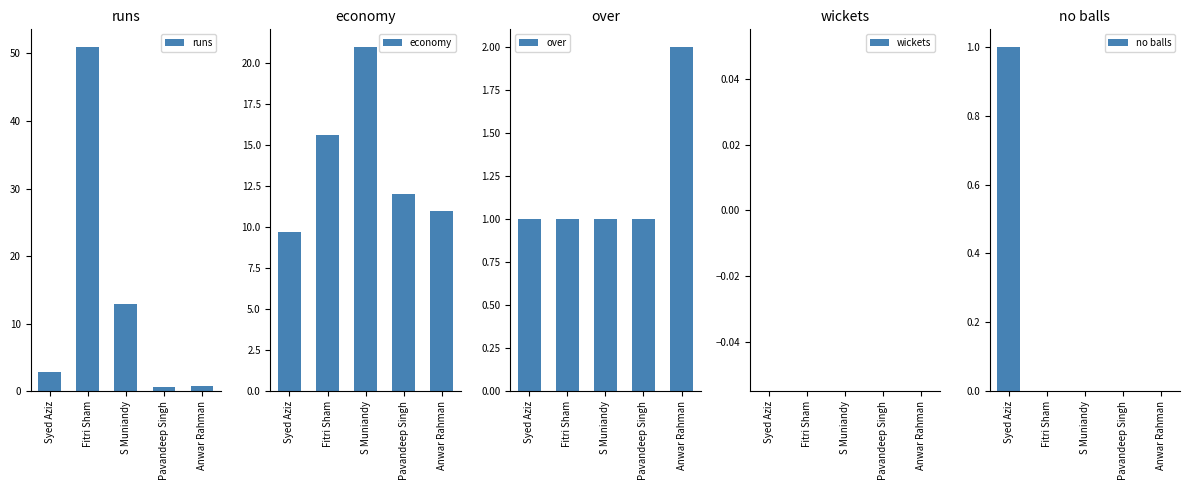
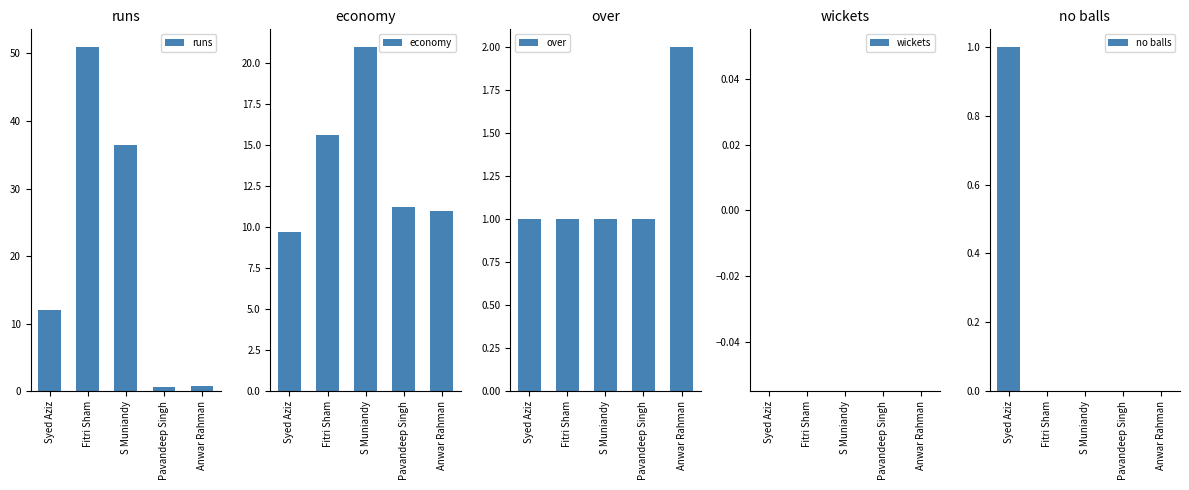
  {
    "runs": {
-     "Syed Aziz": 3,
+     "Syed Aziz": 12,
      "Fitri Sham": 51,
-     "S Muniandy": 13,
+     "S Muniandy": 36,
      "Pavandeep Singh": 1,
      "Anwar Rahman": 1
    },
    "economy": {
      "Syed Aziz": 9.7,
      "Fitri Sham": 15.6,
      "S Muniandy": 21.0,
-     "Pavandeep Singh": 12.0,
+     "Pavandeep Singh": 11.2,
      "Anwar Rahman": 11.0
    },
    "over": {
      "Syed Aziz": 1.00,
      "Fitri Sham": 1.00,
      "S Muniandy": 1.00,
      "Pavandeep Singh": 1.00,
      "Anwar Rahman": 2.00
    },
    "wickets": {
      "Syed Aziz": 0.000,
      "Fitri Sham": 0.000,
      "S Muniandy": 0.000,
      "Pavandeep Singh": 0.000,
      "Anwar Rahman": 0.000
    },
    "no balls": {
      "Syed Aziz": 1.00,
      "Fitri Sham": 0.00,
      "S Muniandy": 0.00,
      "Pavandeep Singh": 0.00,
      "Anwar Rahman": 0.00
    }
  }
